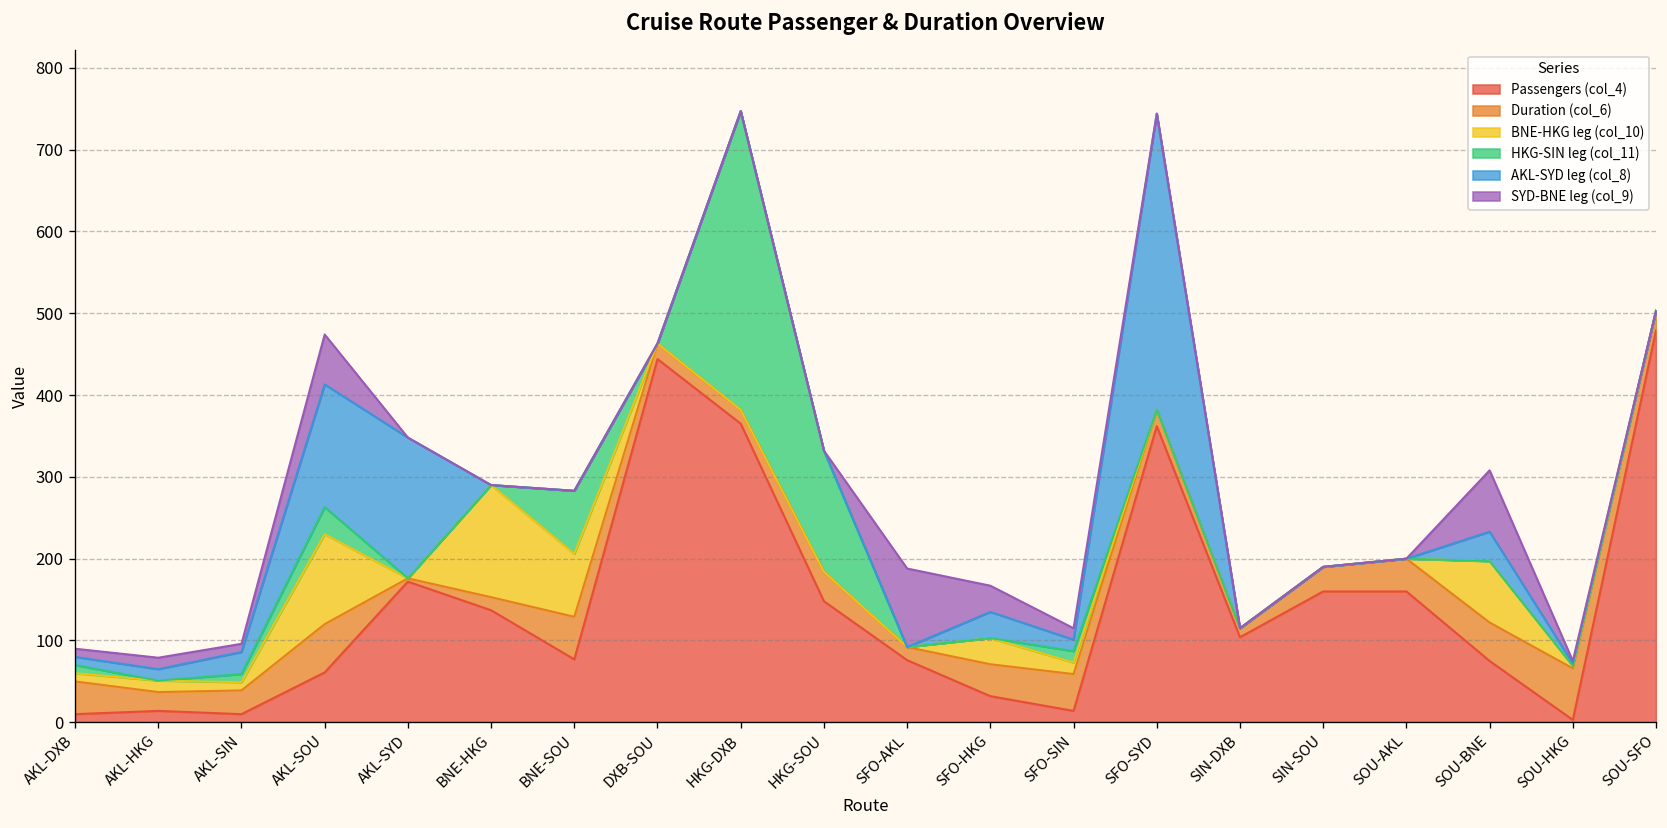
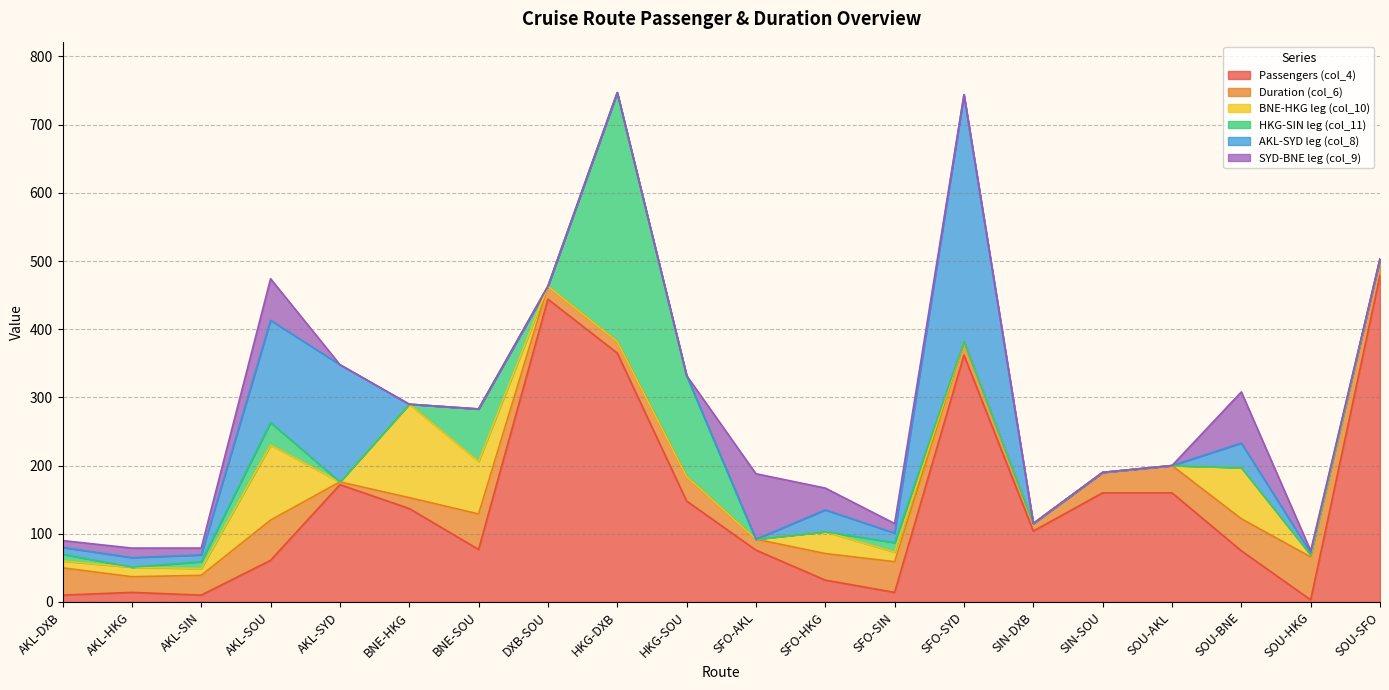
  {
    "BNE-HKG leg (col_10)": {
      "AKL-DXB": 10,
      "AKL-SIN": 10,
      "AKL-SOU": 110,
      "BNE-SOU": 80,
      "SFO-SIN": 10
    },
    "HKG-SIN leg (col_11)": {
      "AKL-DXB": 10,
      "AKL-SIN": 10,
      "AKL-SOU": 30,
      "SFO-SIN": 10
    },
    "AKL-SYD leg (col_8)": {
      "AKL-DXB": 10,
      "AKL-HKG": 10,
-     "AKL-SIN": 30,
+     "AKL-SIN": 10,
      "AKL-SOU": 150,
      "SFO-HKG": 30,
      "SFO-SIN": 10,
      "SOU-BNE": 40
    },
    "SYD-BNE leg (col_9)": {
      "AKL-DXB": 10,
      "AKL-HKG": 10,
      "AKL-SIN": 10,
      "AKL-SOU": 60,
      "SFO-AKL": 100,
      "SFO-HKG": 30,
      "SFO-SIN": 10,
      "SOU-BNE": 80
    }
  }
